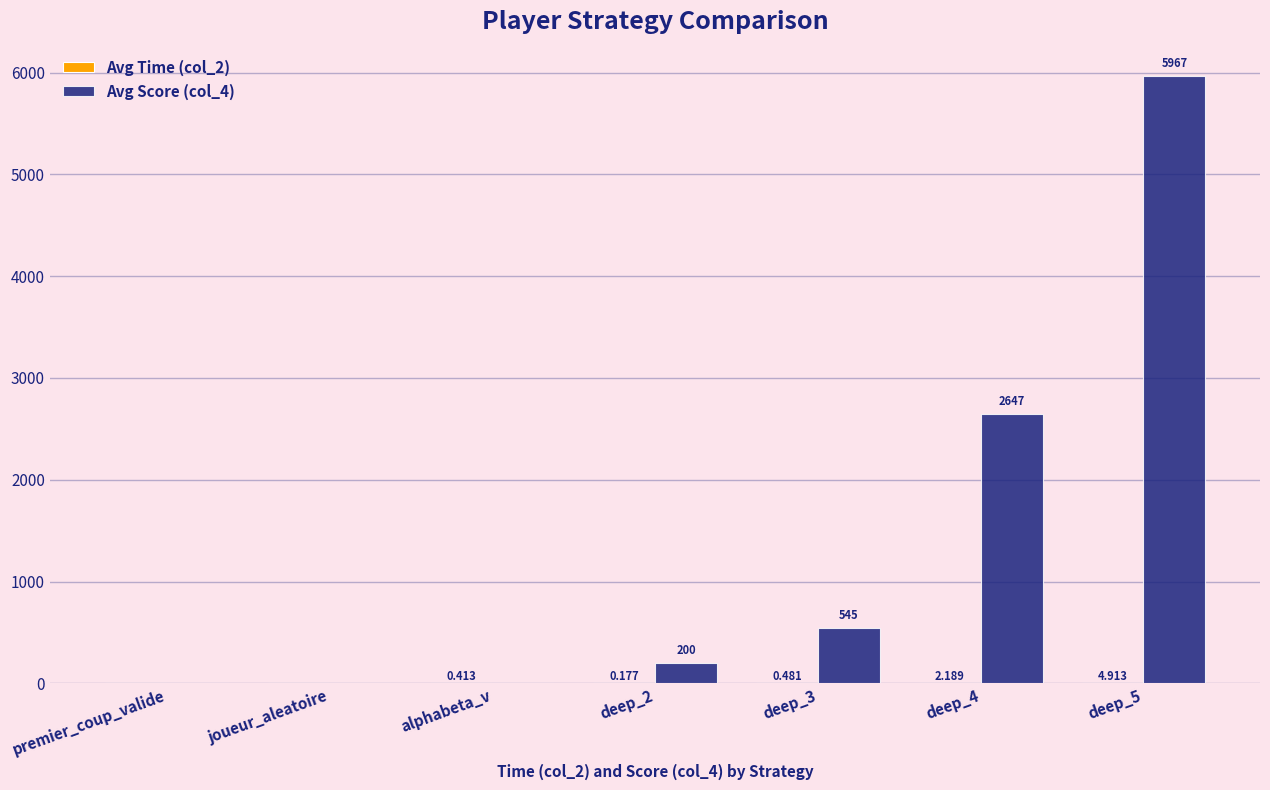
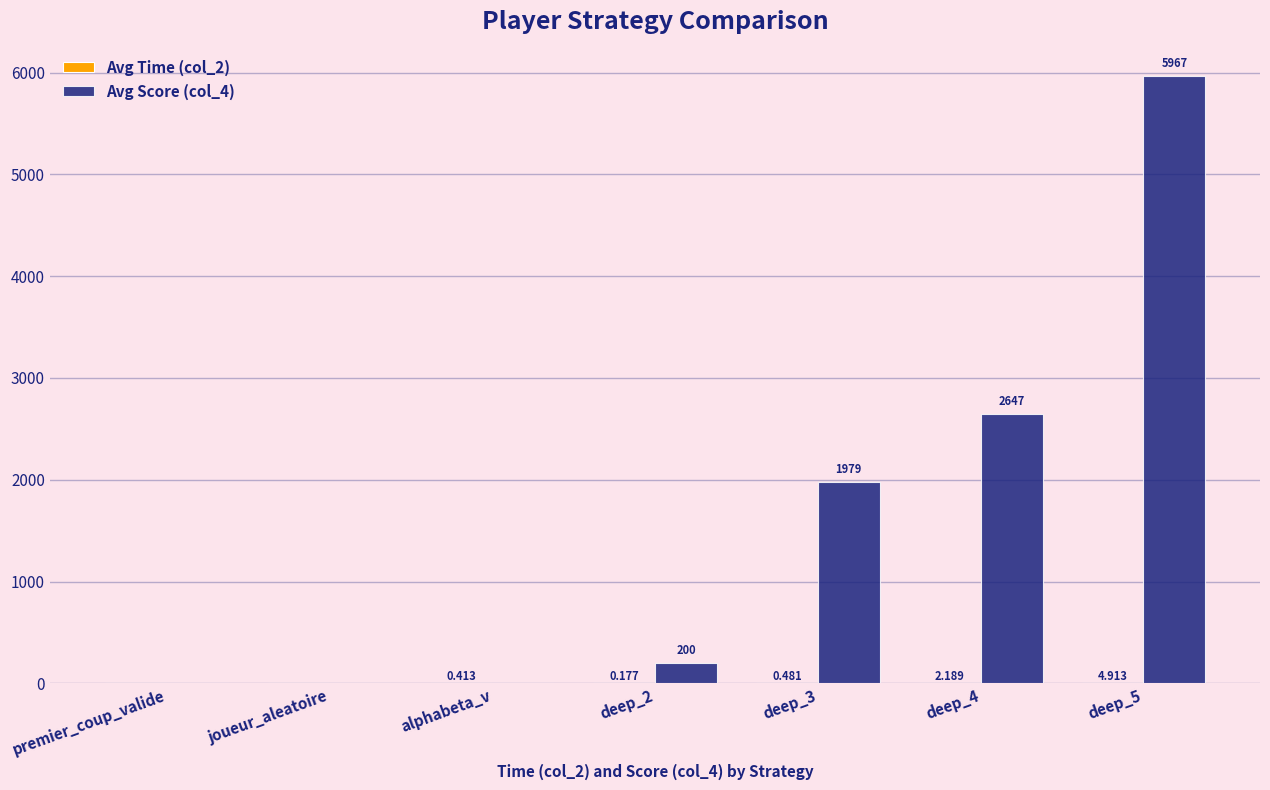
  {
    "Avg Time (col_2)": {
      "alphabeta_v": 0.413,
      "deep_2": 0.177,
      "deep_3": 0.481,
      "deep_4": 2.189,
      "deep_5": 4.913
    },
    "Avg Score (col_4)": {
      "deep_2": 200,
-     "deep_3": 545,
+     "deep_3": 1979,
      "deep_4": 2647,
      "deep_5": 5967
    }
  }
